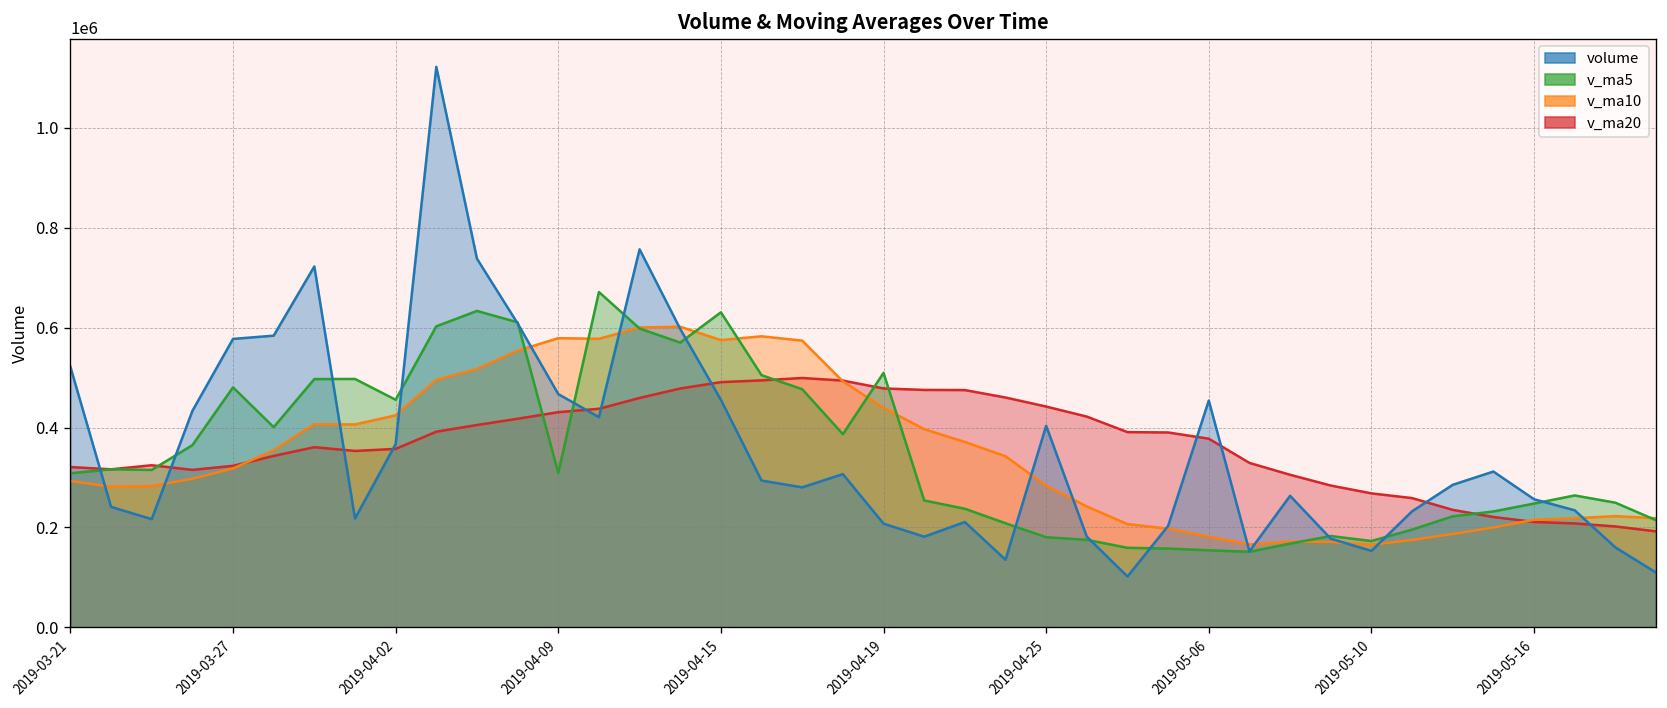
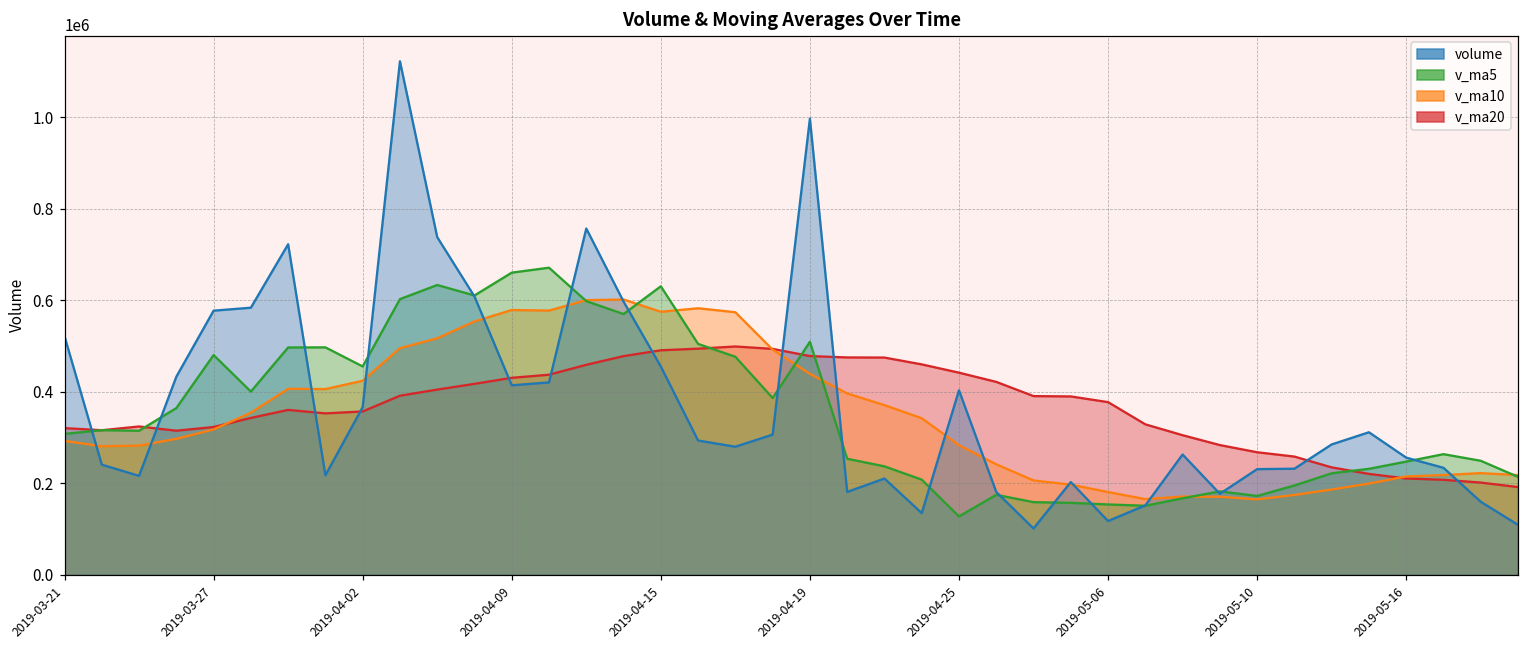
  {
    "v_ma5": {
      "2019-03-21": 310000,
      "2019-03-27": 480000,
      "2019-04-02": 460000,
-     "2019-04-09": 310000,
+     "2019-04-09": 660000,
      "2019-04-15": 630000,
      "2019-04-19": 510000,
-     "2019-04-25": 180000,
+     "2019-04-25": 130000,
      "2019-05-06": 150000,
      "2019-05-10": 170000,
      "2019-05-16": 250000
    },
    "volume": {
      "2019-03-21": 520000,
      "2019-03-27": 580000,
      "2019-04-02": 370000,
-     "2019-04-09": 470000,
+     "2019-04-09": 410000,
      "2019-04-15": 460000,
-     "2019-04-19": 210000,
+     "2019-04-19": 1000000,
      "2019-04-25": 400000,
-     "2019-05-06": 450000,
-     "2019-05-10": 150000,
+     "2019-05-06": 120000,
+     "2019-05-10": 230000,
      "2019-05-16": 260000
    }
  }
